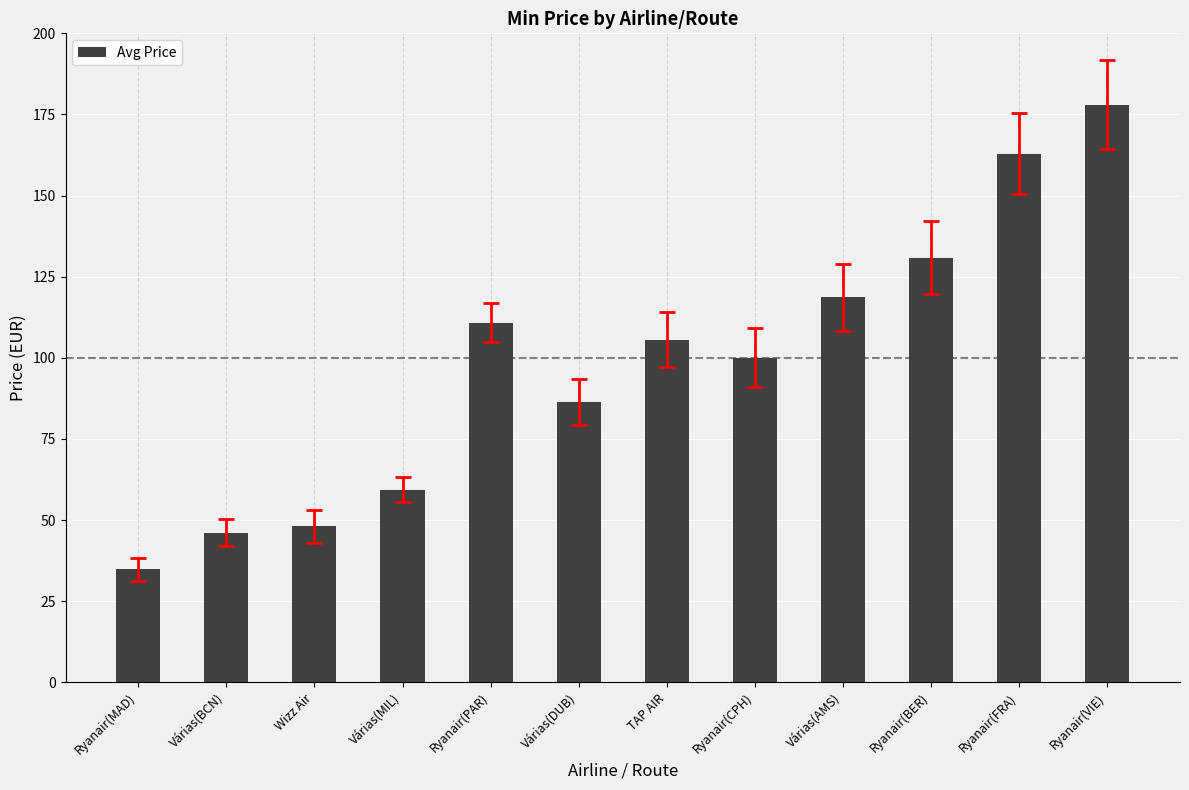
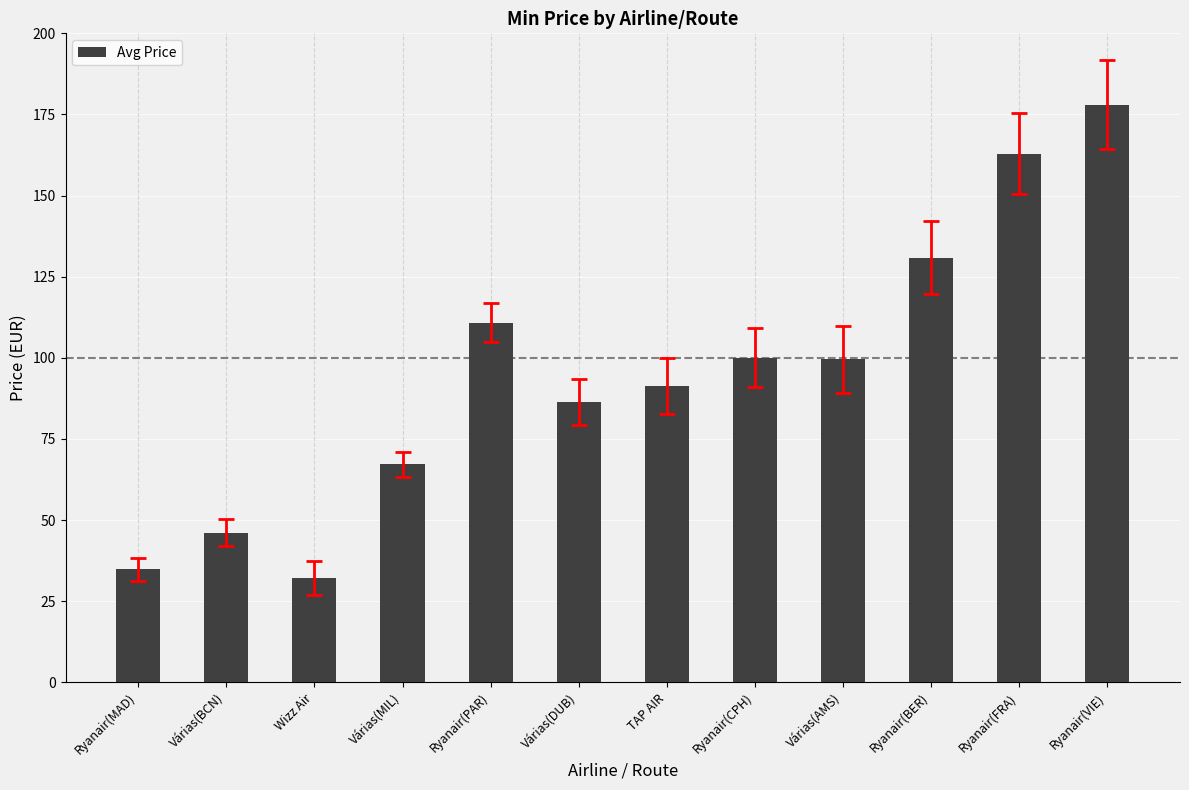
  {
    "Avg Price": {
      "Ryanair(MAD)": 35,
      "Várias(BCN)": 46,
-     "Wizz Air": 48,
-     "Várias(MIL)": 59,
+     "Wizz Air": 32,
+     "Várias(MIL)": 67,
      "Ryanair(PAR)": 111,
      "Várias(DUB)": 86,
-     "TAP AIR": 106,
+     "TAP AIR": 91,
      "Ryanair(CPH)": 100,
-     "Várias(AMS)": 119,
+     "Várias(AMS)": 100,
      "Ryanair(BER)": 131,
      "Ryanair(FRA)": 163,
      "Ryanair(VIE)": 178
    }
  }
